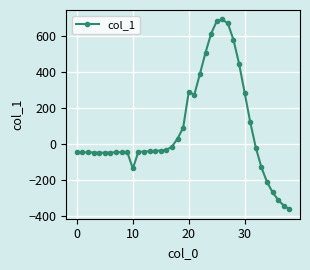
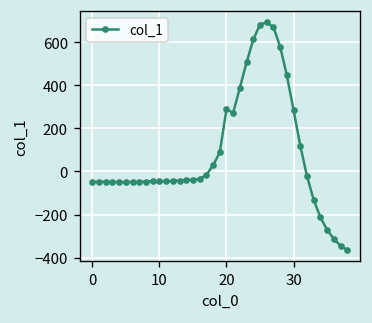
  {
    "0": -50,
-   "10": -140,
+   "10": -50,
    "20": 290,
    "30": 280
  }
